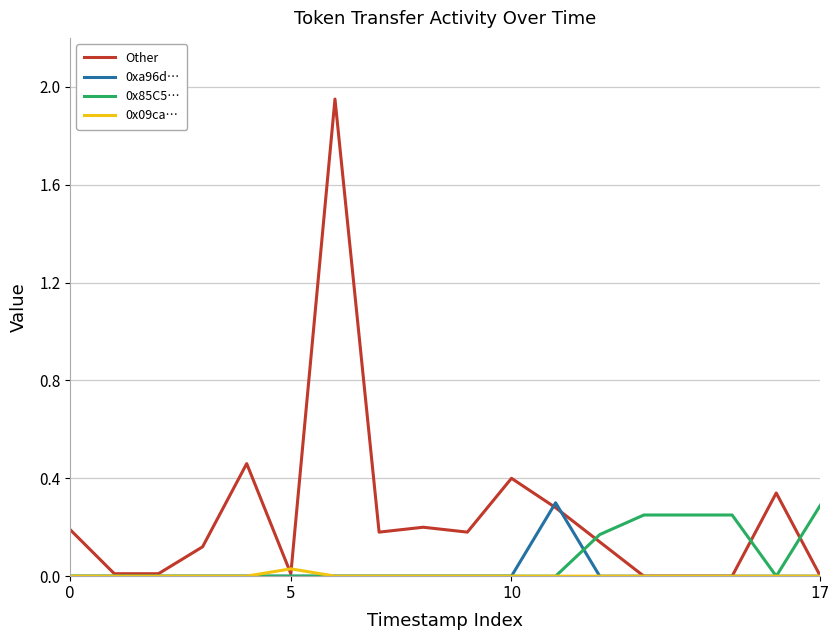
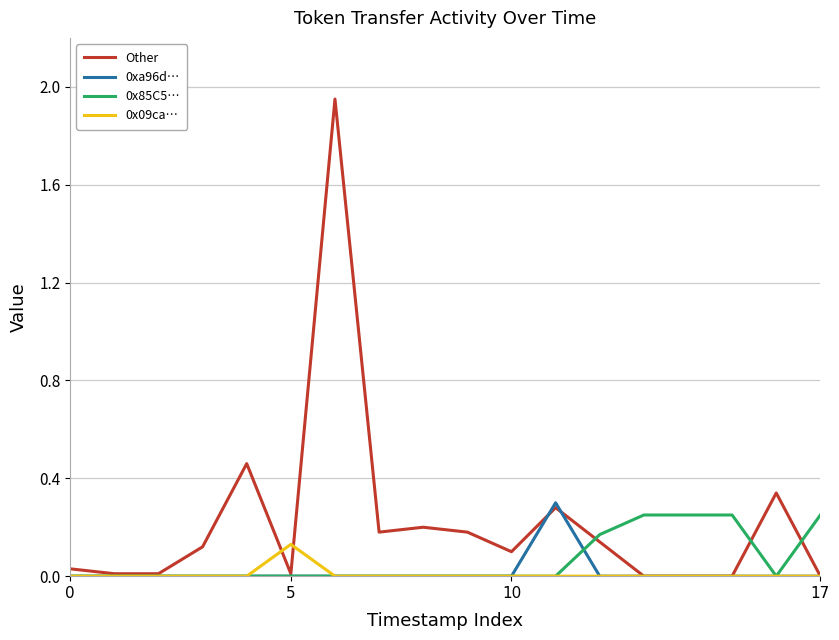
  {
    "Other": {
-     "0": 0.19,
-     "10": 0.4
+     "0": 0.03,
+     "10": 0.1
    },
    "0x85C5…": {
-     "17": 0.29
+     "17": 0.25
    },
    "0x09ca…": {
-     "5": 0.03
+     "5": 0.13
    }
  }
